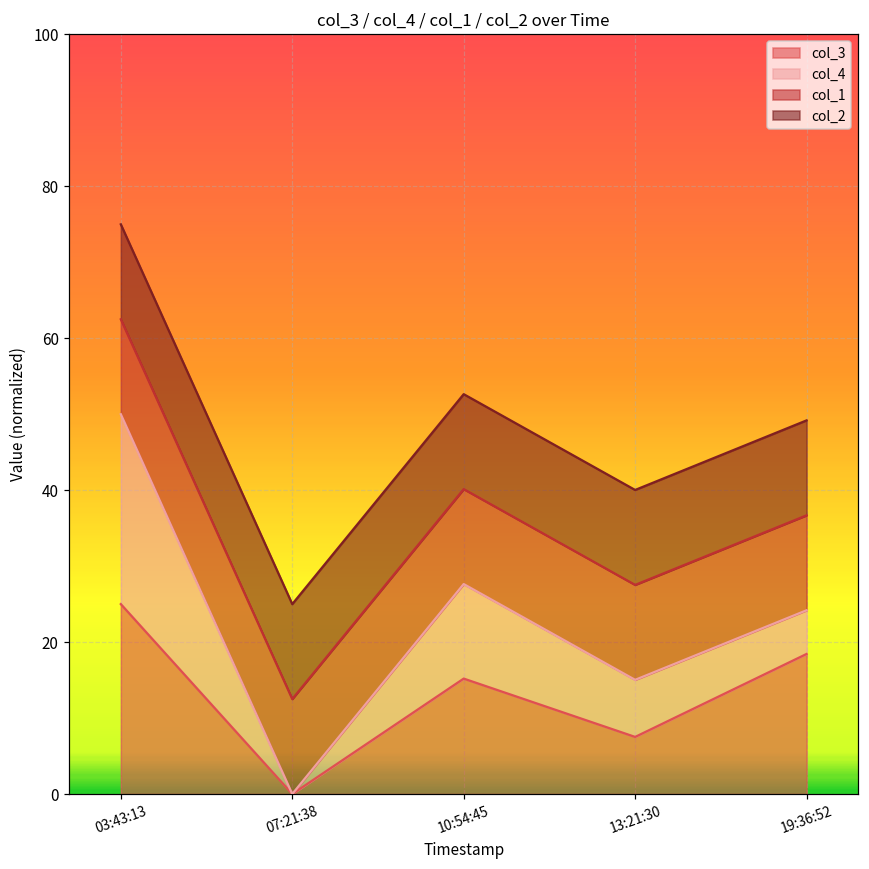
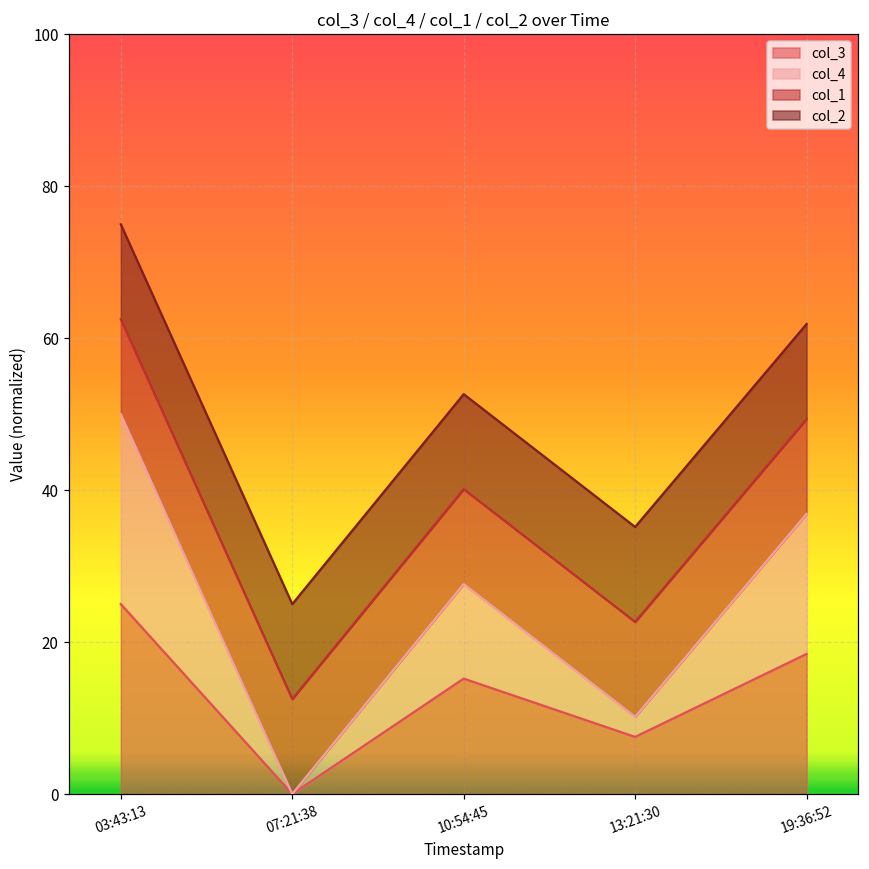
  {
    "col_4": {
      "03:43:13": 25,
      "10:54:45": 12,
-     "13:21:30": 8,
-     "19:36:52": 6
+     "13:21:30": 3,
+     "19:36:52": 18
    },
    "col_2": {
      "03:43:13": 13,
      "07:21:38": 13,
      "10:54:45": 13,
      "13:21:30": 13,
      "19:36:52": 13
    }
  }
